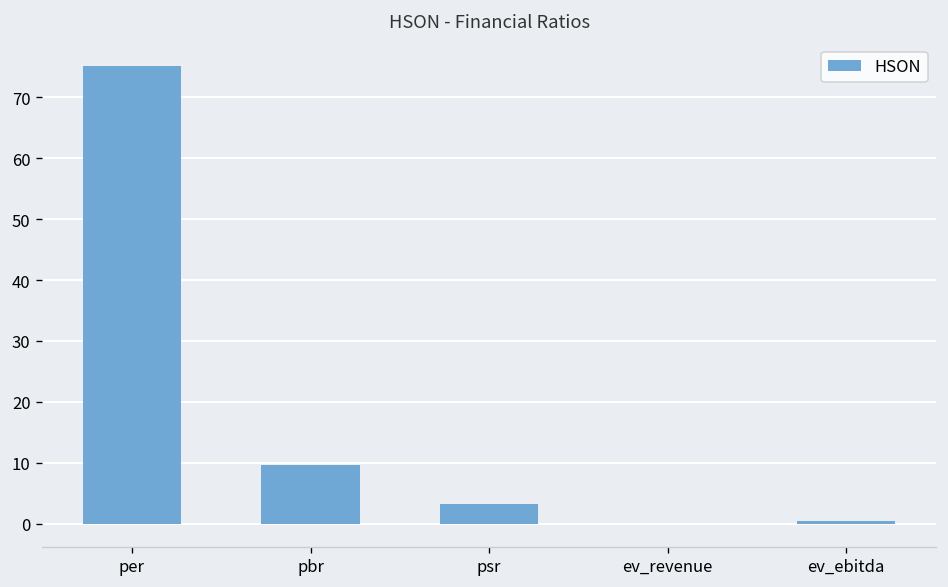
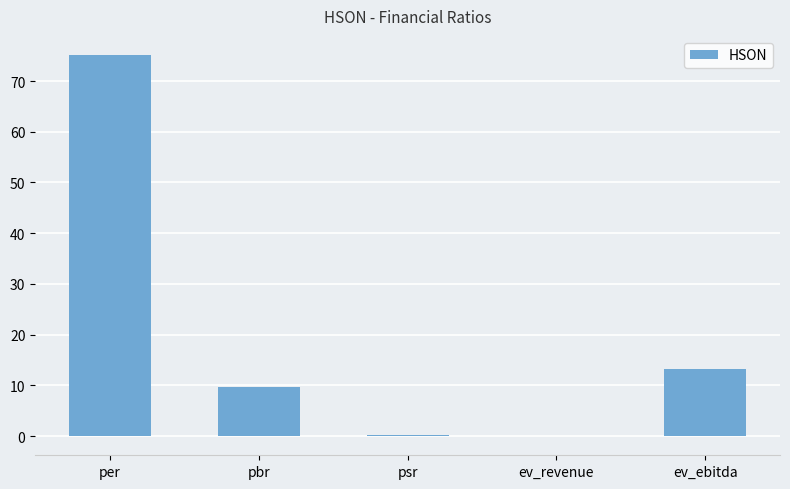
  {
    "per": 75,
    "pbr": 10,
-   "psr": 3,
-   "ev_ebitda": 0
+   "psr": 0,
+   "ev_ebitda": 13
  }
